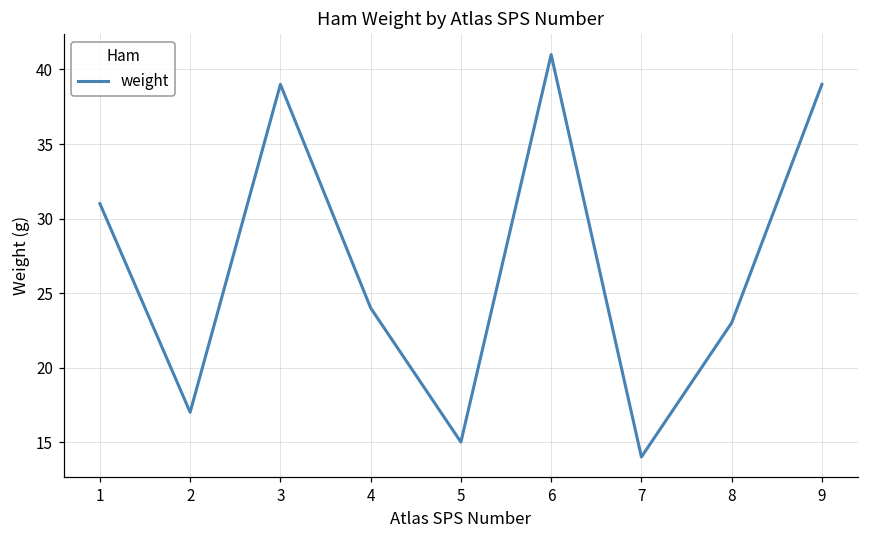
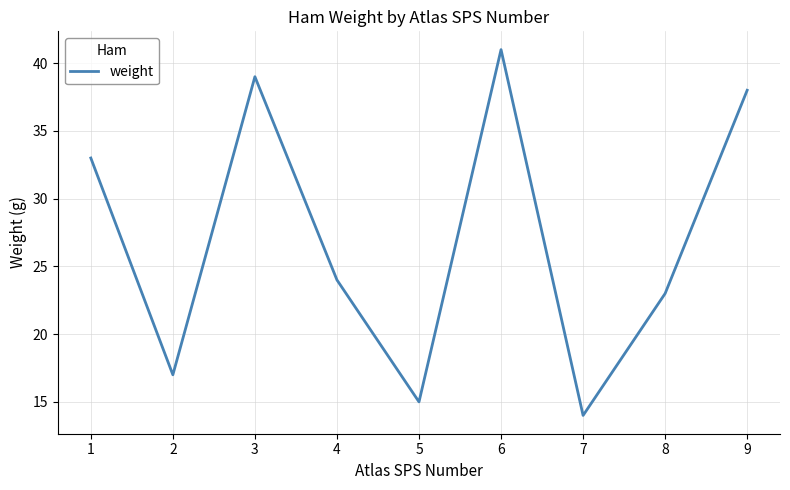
  {
-   "1": 31,
+   "1": 33,
    "2": 17,
    "3": 39,
    "4": 24,
    "5": 15,
    "6": 41,
    "7": 14,
    "8": 23,
-   "9": 39
+   "9": 38
  }
